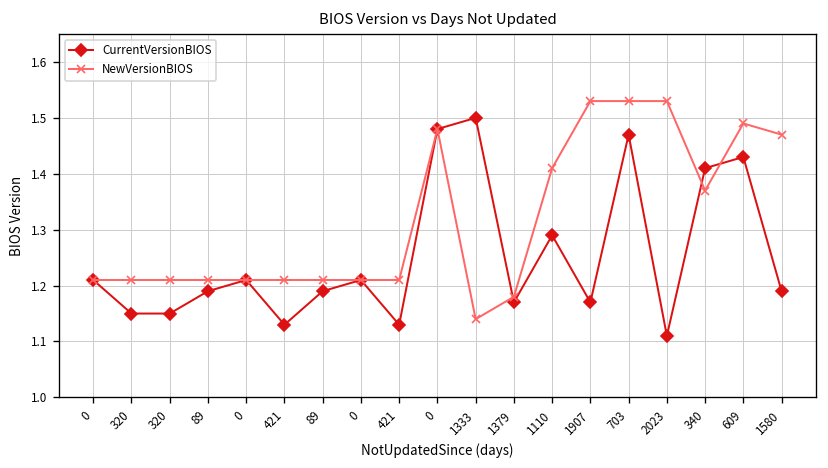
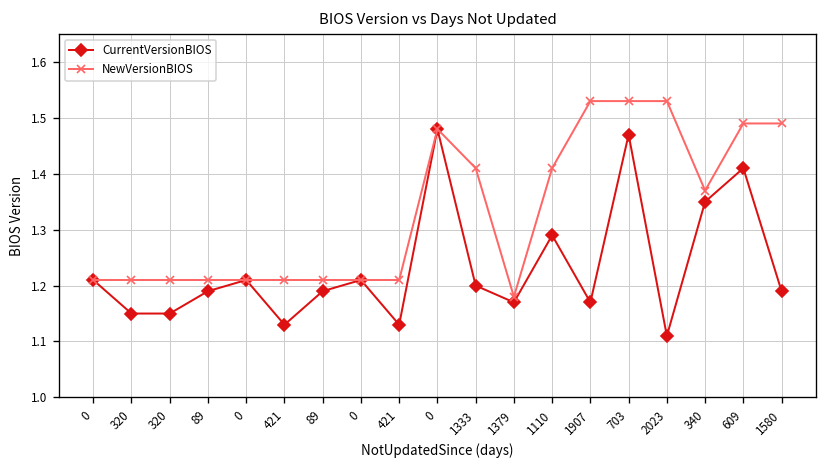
  {
    "CurrentVersionBIOS": {
-     "1333": 1.5,
+     "1333": 1.2,
      "1379": 1.17,
      "1110": 1.29,
      "1907": 1.17,
      "703": 1.47,
      "2023": 1.11,
-     "340": 1.41,
-     "609": 1.43,
+     "340": 1.35,
+     "609": 1.41,
      "1580": 1.19
    },
    "NewVersionBIOS": {
-     "1333": 1.14,
+     "1333": 1.41,
      "1379": 1.18,
      "1110": 1.41,
      "1907": 1.53,
      "703": 1.53,
      "2023": 1.53,
      "340": 1.37,
      "609": 1.49,
-     "1580": 1.47
+     "1580": 1.49
    }
  }
